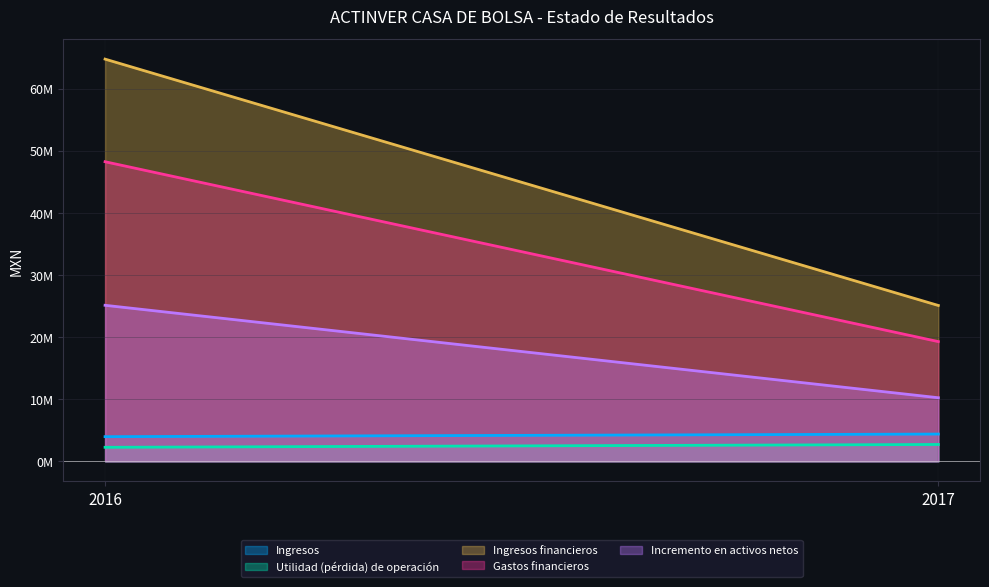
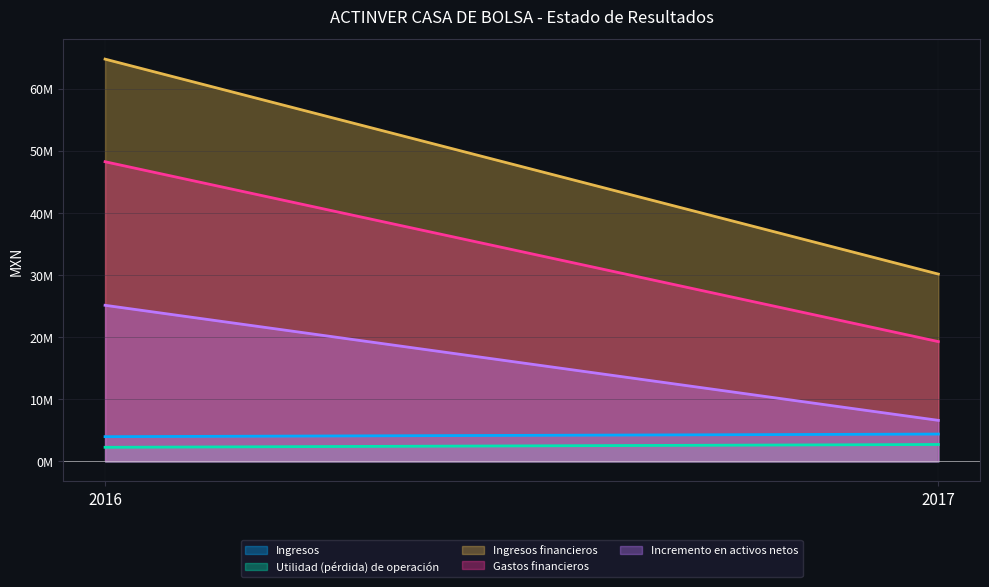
  {
    "Ingresos financieros": {
      "2016": 65000000,
-     "2017": 25000000
+     "2017": 30000000
    },
    "Gastos financieros": {
      "2016": 48000000,
      "2017": 19000000
    },
    "Incremento en activos netos": {
      "2016": 25000000,
-     "2017": 10000000
+     "2017": 7000000
    }
  }
